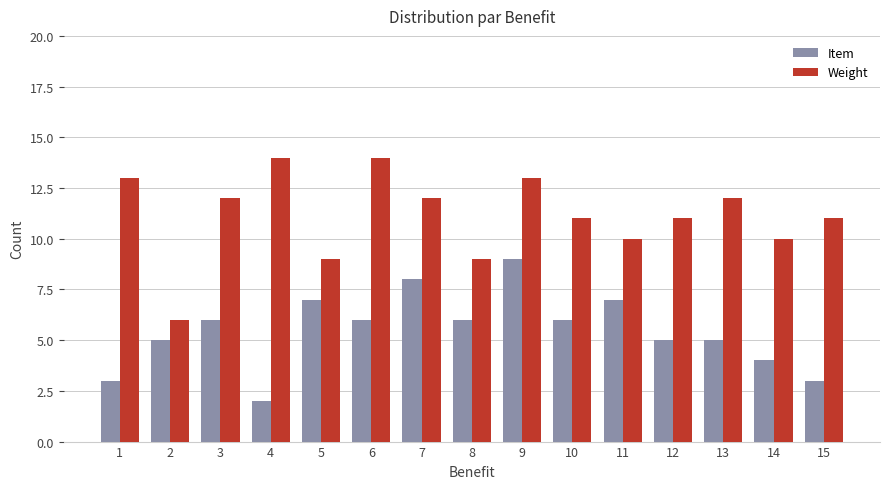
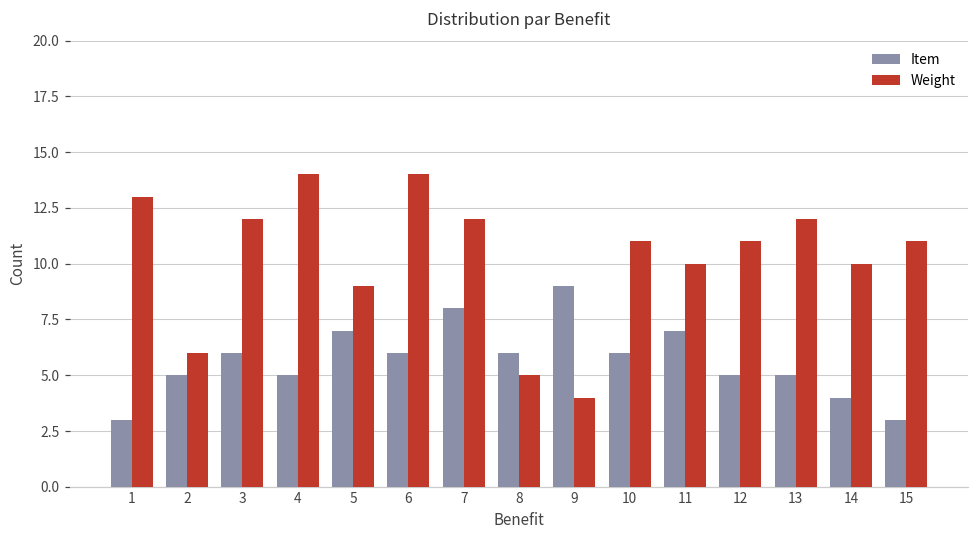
  {
    "Item": {
      "1": 3,
      "2": 5,
      "3": 6,
-     "4": 2,
+     "4": 5,
      "5": 7,
      "6": 6,
      "7": 8,
      "8": 6,
      "9": 9,
      "10": 6,
      "11": 7,
      "12": 5,
      "13": 5,
      "14": 4,
      "15": 3
    },
    "Weight": {
      "1": 13,
      "2": 6,
      "3": 12,
      "4": 14,
      "5": 9,
      "6": 14,
      "7": 12,
-     "8": 9,
-     "9": 13,
+     "8": 5,
+     "9": 4,
      "10": 11,
      "11": 10,
      "12": 11,
      "13": 12,
      "14": 10,
      "15": 11
    }
  }
